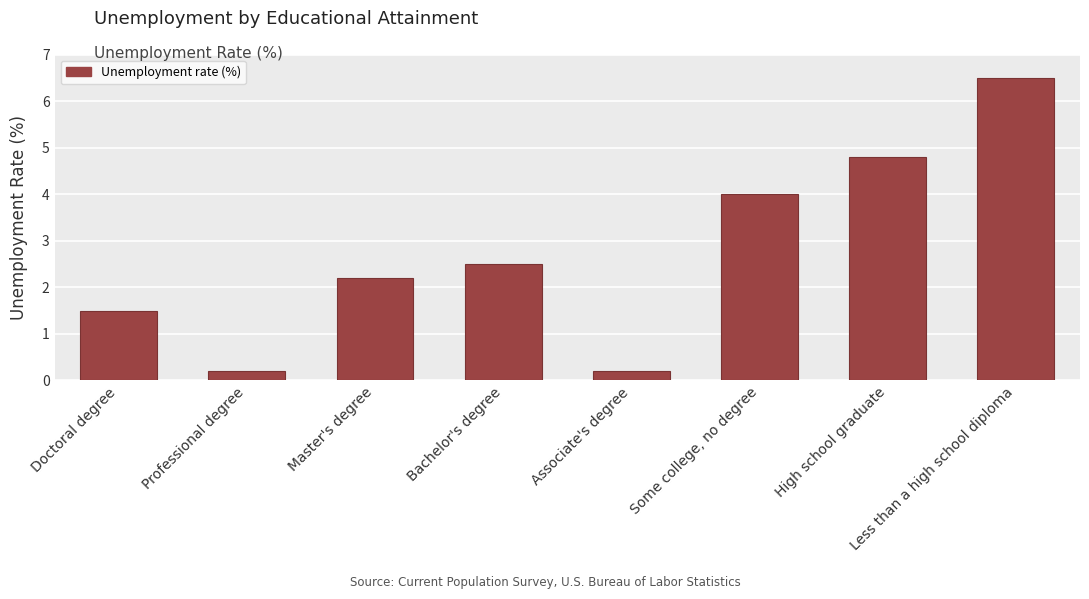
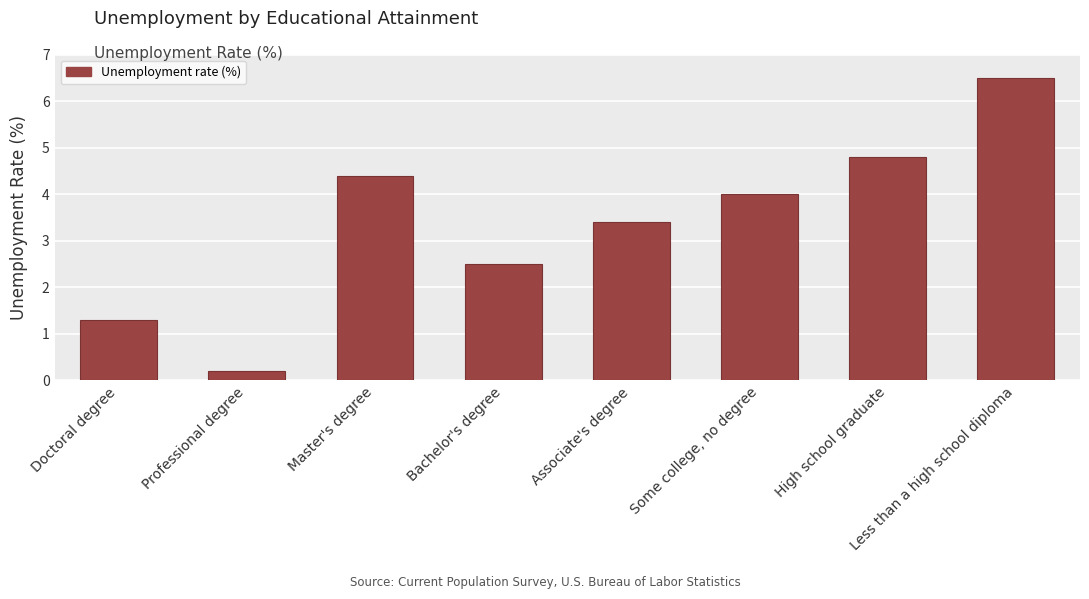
  {
-   "Doctoral degree": 1.5,
+   "Doctoral degree": 1.3,
    "Professional degree": 0.2,
-   "Master's degree": 2.2,
+   "Master's degree": 4.4,
    "Bachelor's degree": 2.5,
-   "Associate's degree": 0.2,
+   "Associate's degree": 3.4,
    "Some college, no degree": 4.0,
    "High school graduate": 4.8,
    "Less than a high school diploma": 6.5
  }
